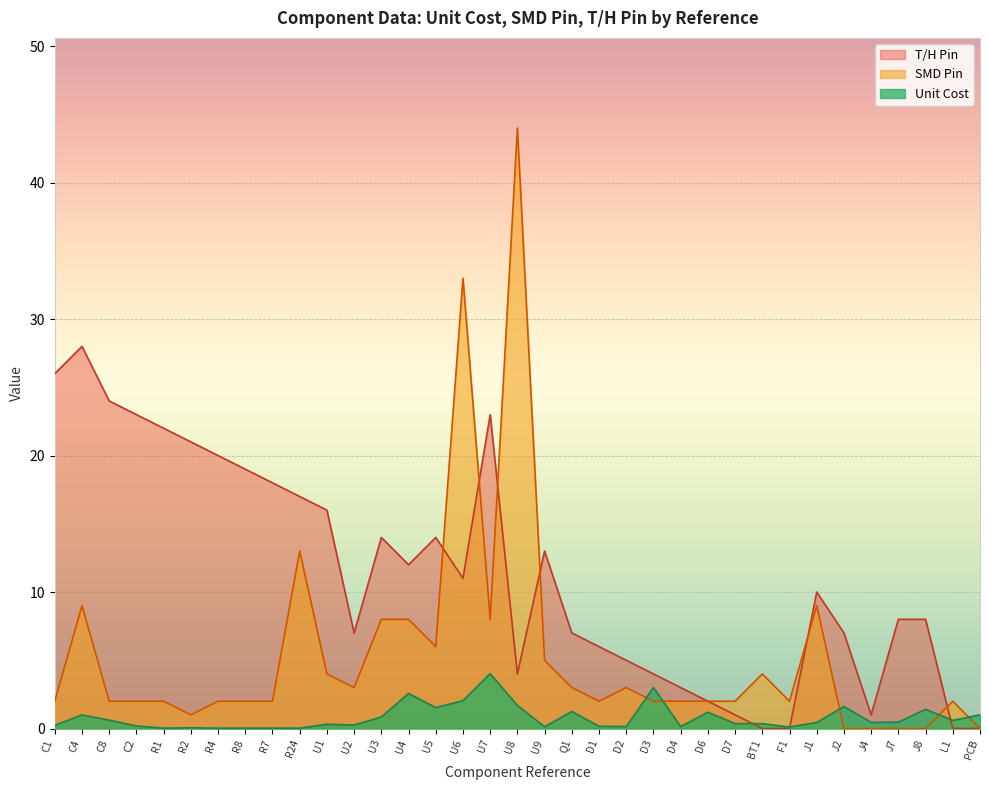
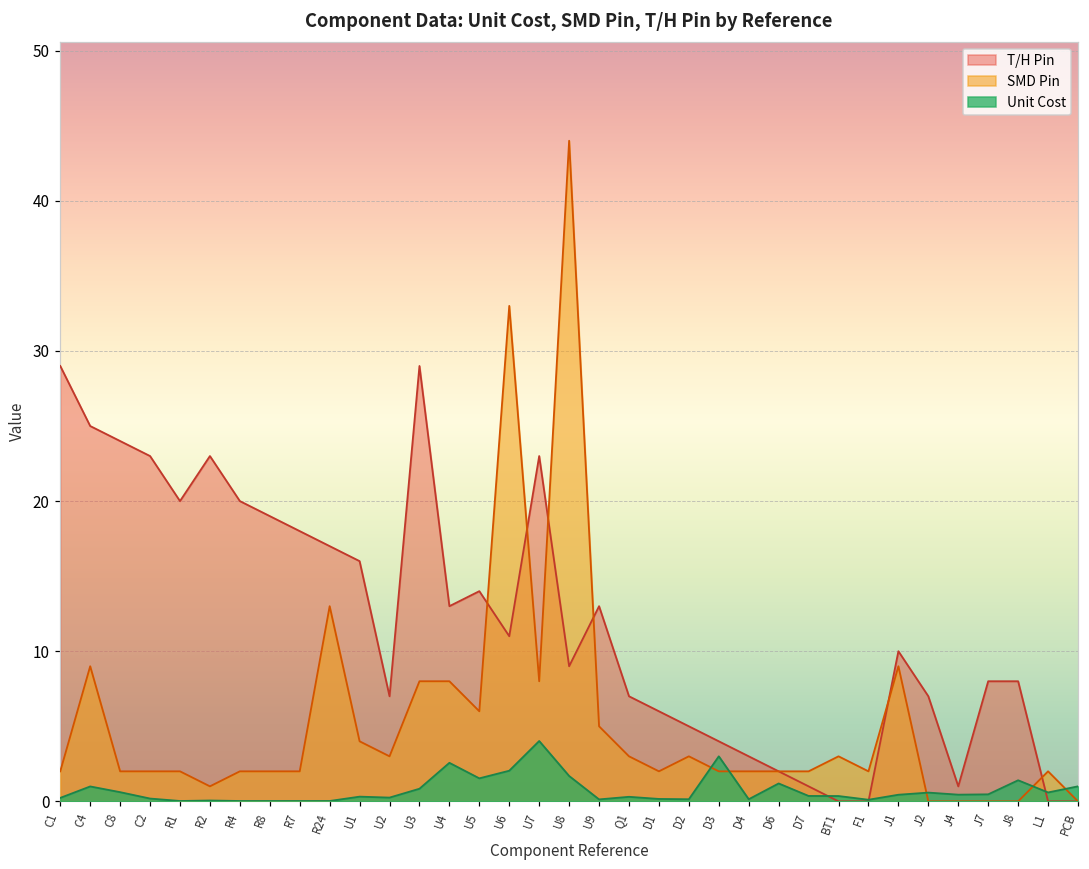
  {
    "T/H Pin": {
-     "C1": 26,
-     "C4": 28,
+     "C1": 29,
+     "C4": 25,
      "C8": 24,
      "C2": 23,
-     "R1": 22,
-     "R2": 21,
+     "R1": 20,
+     "R2": 23,
      "R4": 20,
      "R8": 19,
      "R7": 18,
      "R24": 17,
      "U1": 16,
      "U2": 7,
-     "U3": 14,
-     "U4": 12,
+     "U3": 29,
+     "U4": 13,
      "U5": 14,
      "U6": 11,
      "U7": 23,
-     "U8": 4,
+     "U8": 9,
      "U9": 13,
      "Q1": 7,
      "D1": 6,
      "D2": 5,
      "D3": 4,
      "D4": 3,
      "D7": 1,
      "BT1": 0,
      "J1": 10,
      "J2": 7,
      "J4": 1,
      "J7": 8,
      "J8": 8,
      "L1": 0
    },
    "SMD Pin": {
      "C1": 2,
      "C4": 9,
      "C8": 2,
      "C2": 2,
      "R1": 2,
      "R2": 1,
      "R4": 2,
      "R8": 2,
      "R7": 2,
      "R24": 13,
      "U1": 4,
      "U2": 3,
      "U3": 8,
      "U4": 8,
      "U5": 6,
      "U6": 33,
      "U7": 8,
      "U8": 44,
      "U9": 5,
      "Q1": 3,
      "D1": 2,
      "D2": 3,
      "D3": 2,
      "D4": 2,
      "D7": 2,
-     "BT1": 4,
+     "BT1": 3,
      "F1": 2,
      "J1": 9,
      "J2": 0,
      "J4": 0,
      "J7": 0,
      "J8": 0,
      "L1": 2
    },
    "Unit Cost": {
      "C1": 0.2,
      "C4": 1.0,
      "C8": 0.6,
      "C2": 0.2,
      "R1": 0.0,
      "R2": 0.1,
      "R4": 0.0,
      "R8": 0.0,
      "R7": 0.0,
      "R24": 0.0,
      "U1": 0.3,
      "U2": 0.3,
      "U3": 0.8,
      "U4": 2.6,
      "U5": 1.5,
      "U6": 2.0,
      "U7": 4.0,
      "U8": 1.7,
      "U9": 0.1,
-     "Q1": 1.2,
+     "Q1": 0.3,
      "D1": 0.2,
      "D2": 0.1,
      "D3": 3.0,
      "D4": 0.1,
      "D6": 1.2,
      "D7": 0.4,
      "BT1": 0.4,
      "J1": 0.4,
-     "J2": 1.6,
+     "J2": 0.6,
      "J4": 0.4,
      "J7": 0.5,
      "J8": 1.4,
      "L1": 0.6,
      "PCB": 1.0
    }
  }
